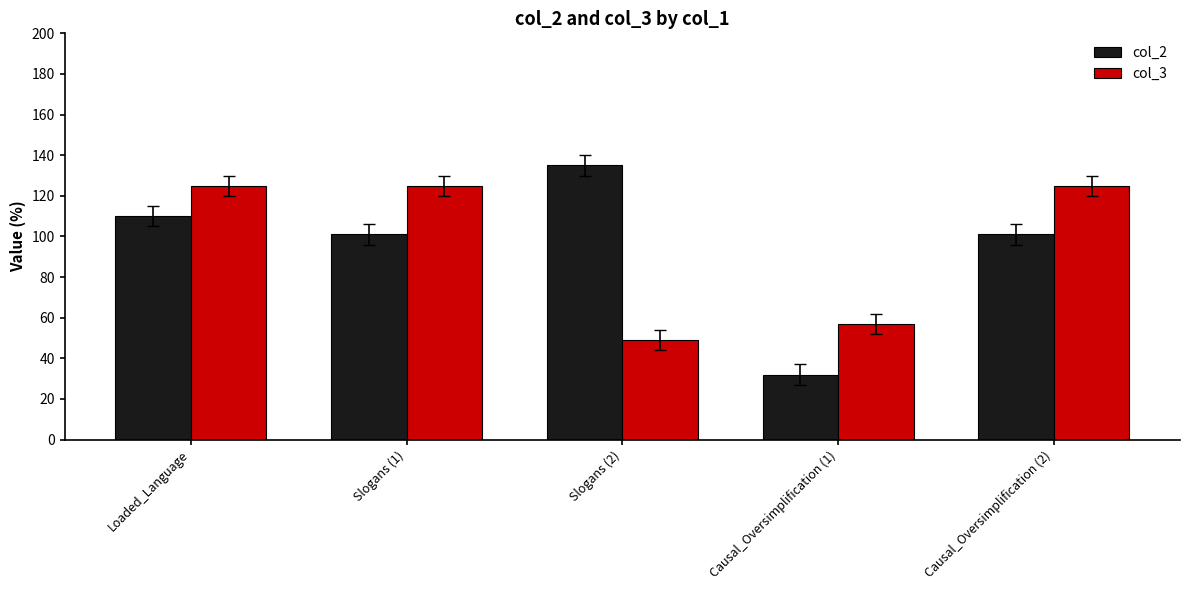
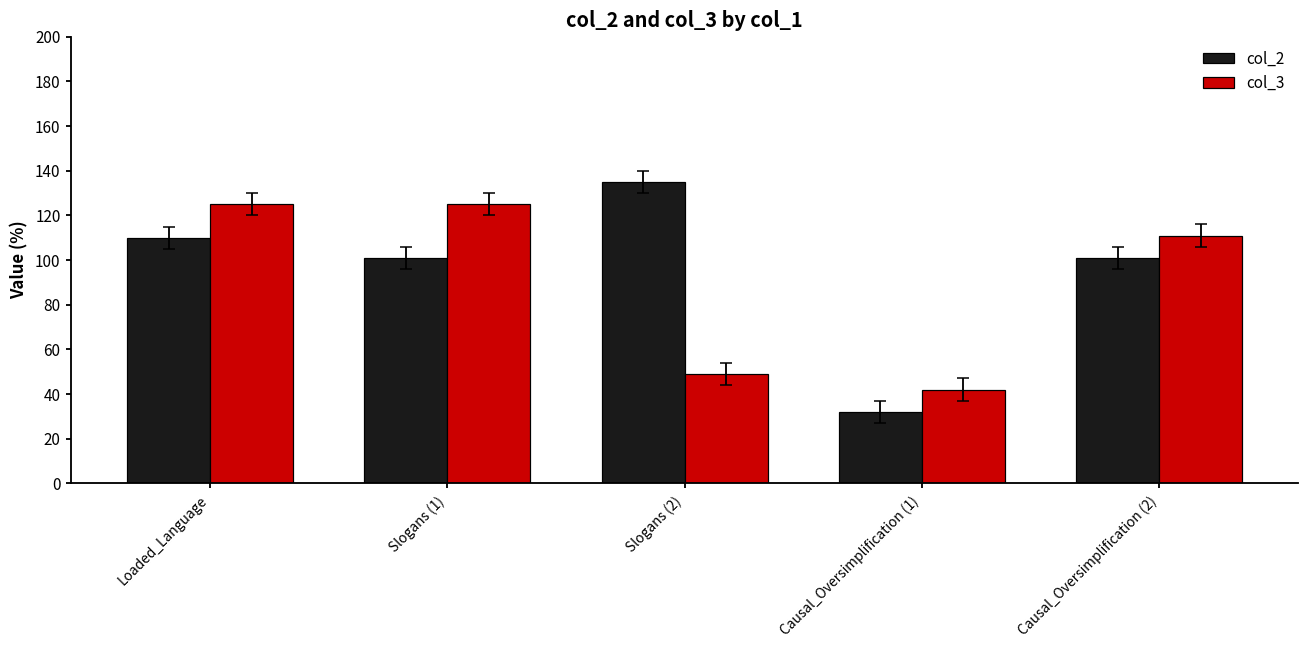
  {
    "col_3": {
      "Loaded_Language": 125,
      "Slogans (1)": 125,
      "Slogans (2)": 49,
-     "Causal_Oversimplification (1)": 57,
-     "Causal_Oversimplification (2)": 125
+     "Causal_Oversimplification (1)": 42,
+     "Causal_Oversimplification (2)": 111
    }
  }
